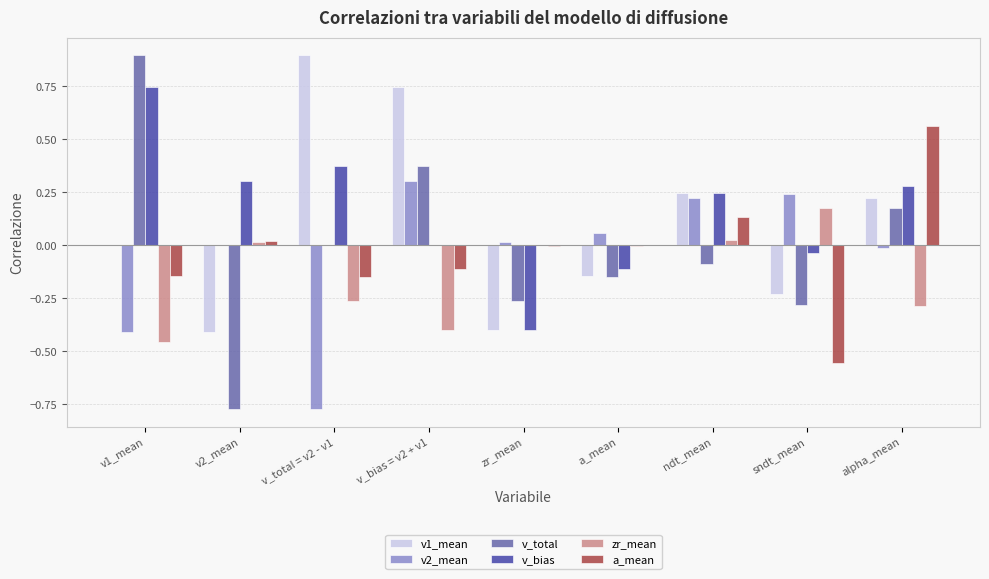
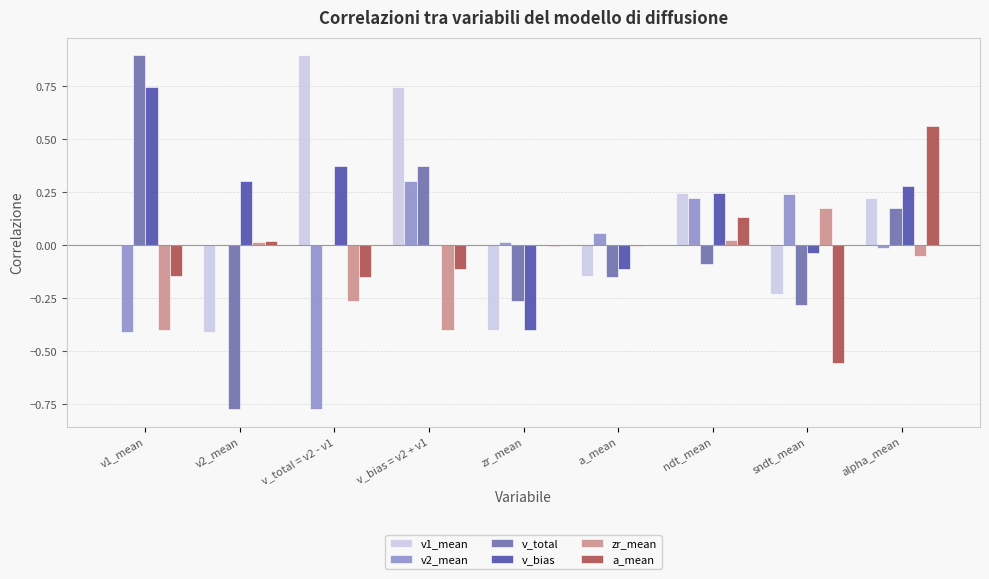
  {
    "v1_mean": {
      "v1_mean": 0.00,
      "v2_mean": -0.41,
      "v_total = v2 - v1": 0.90,
      "v_bias = v2 + v1": 0.75,
      "zr_mean": -0.40,
      "a_mean": -0.14,
      "ndt_mean": 0.25,
      "sndt_mean": -0.23,
      "alpha_mean": 0.22
    },
    "zr_mean": {
-     "v1_mean": -0.45,
+     "v1_mean": -0.40,
      "v2_mean": 0.02,
      "v_total = v2 - v1": -0.26,
      "v_bias = v2 + v1": -0.40,
      "zr_mean": 0.00,
      "ndt_mean": 0.03,
      "sndt_mean": 0.18,
-     "alpha_mean": -0.29
+     "alpha_mean": -0.05
    },
    "a_mean": {
      "v1_mean": -0.14,
      "v2_mean": 0.02,
      "v_total = v2 - v1": -0.15,
      "v_bias = v2 + v1": -0.11,
      "a_mean": 0.00,
      "ndt_mean": 0.13,
      "sndt_mean": -0.56,
      "alpha_mean": 0.56
    }
  }
